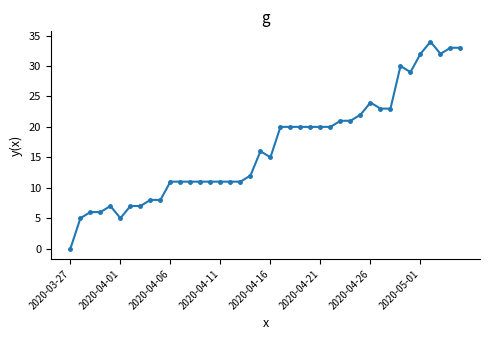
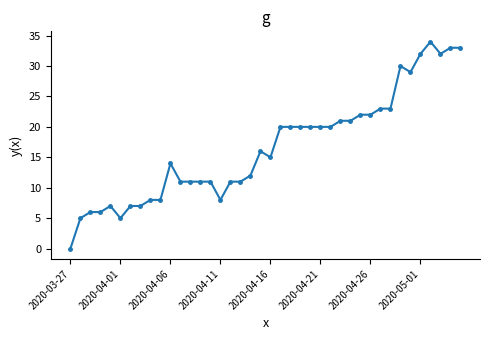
  {
    "2020-03-27": 0,
    "2020-04-01": 5,
-   "2020-04-06": 11,
-   "2020-04-11": 11,
+   "2020-04-06": 14,
+   "2020-04-11": 8,
    "2020-04-16": 15,
    "2020-04-21": 20,
-   "2020-04-26": 24,
+   "2020-04-26": 22,
    "2020-05-01": 32
  }
